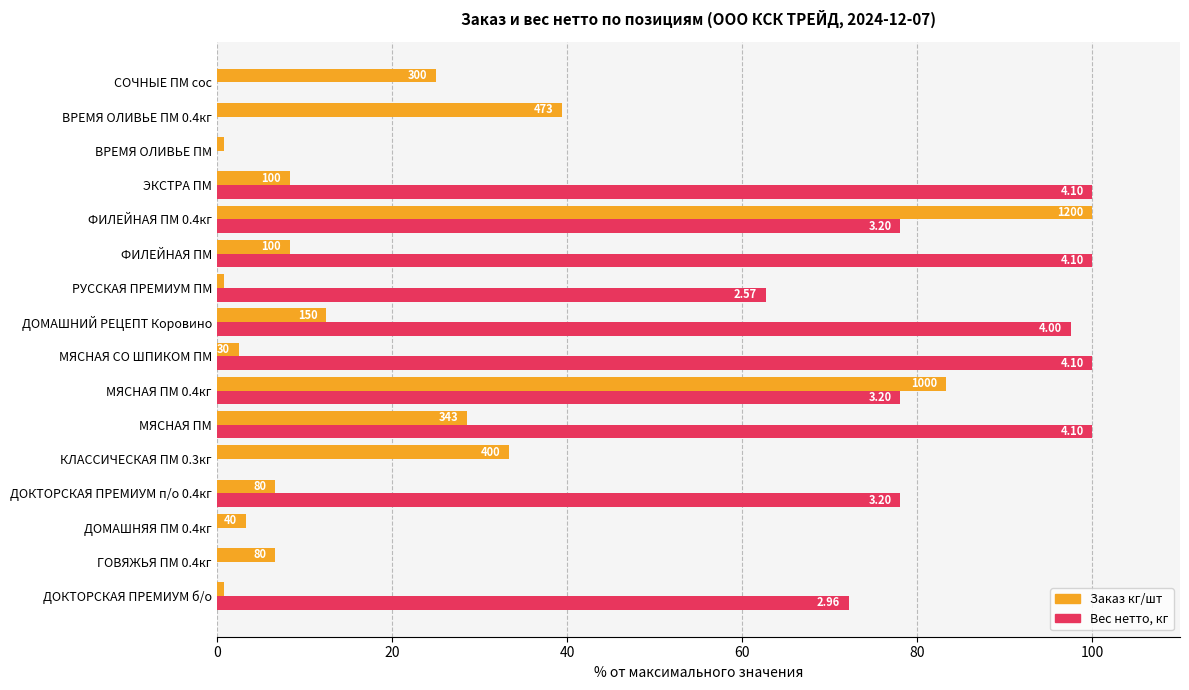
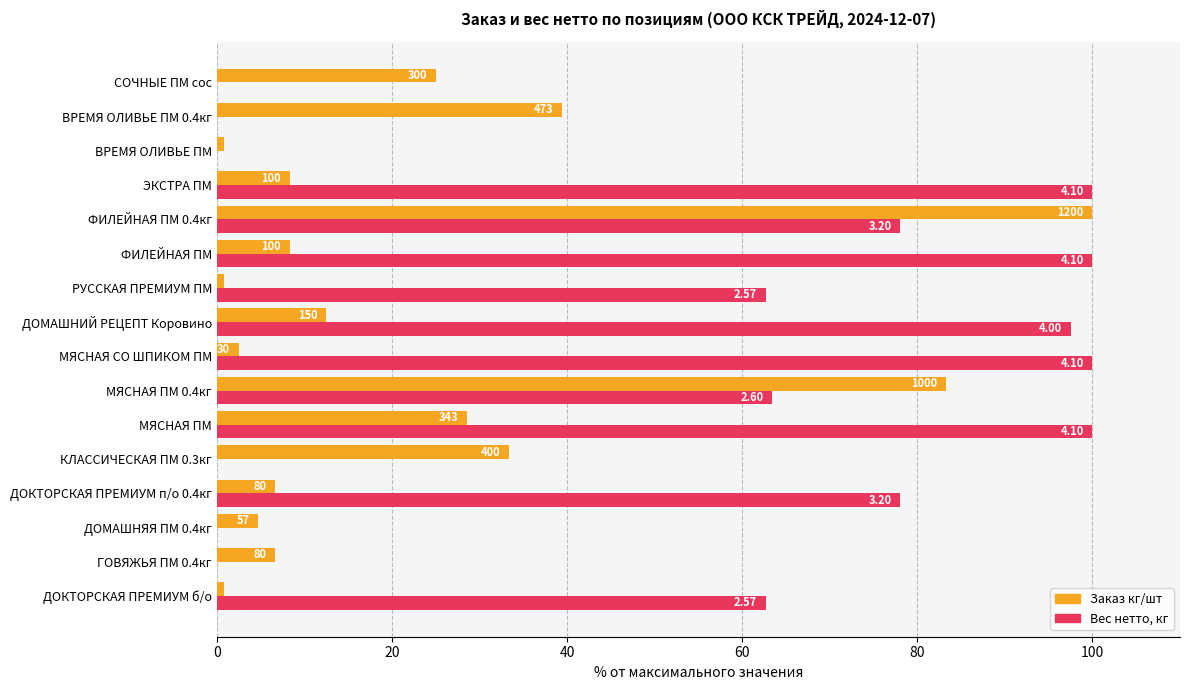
  {
    "Заказ кг/шт": {
-     "ДОМАШНЯЯ ПМ 0.4кг": 40
+     "ДОМАШНЯЯ ПМ 0.4кг": 57
    },
    "Вес нетто, кг": {
-     "МЯСНАЯ ПМ 0.4кг": 3.20,
-     "ДОКТОРСКАЯ ПРЕМИУМ б/о": 2.96
+     "МЯСНАЯ ПМ 0.4кг": 2.60,
+     "ДОКТОРСКАЯ ПРЕМИУМ б/о": 2.57
    }
  }
